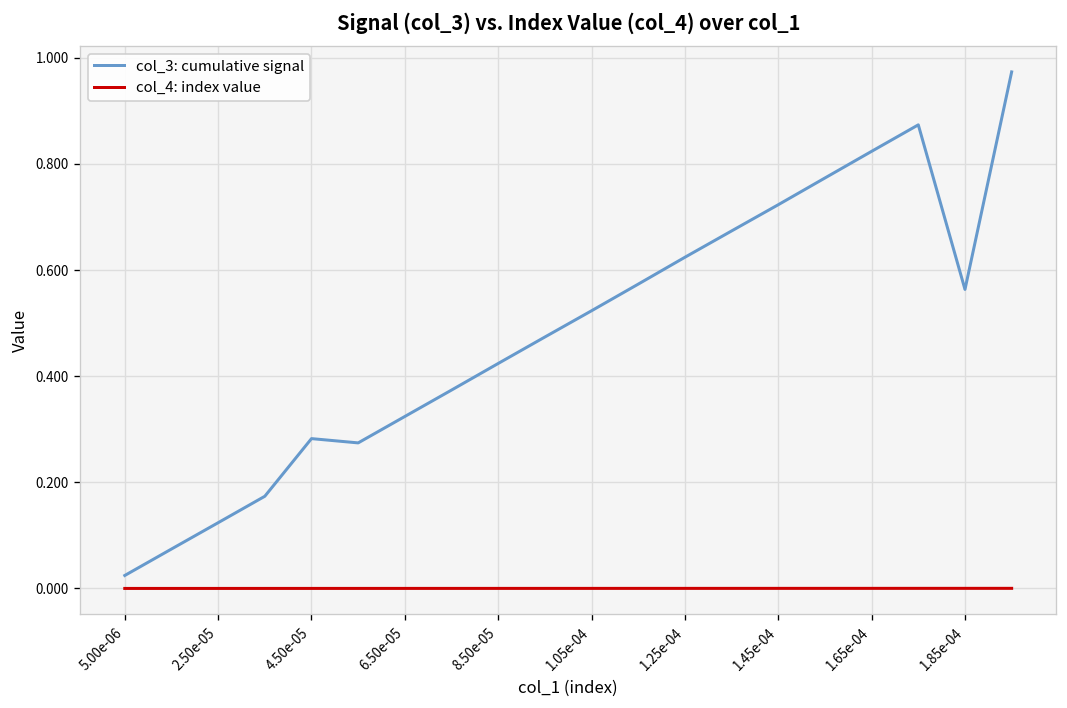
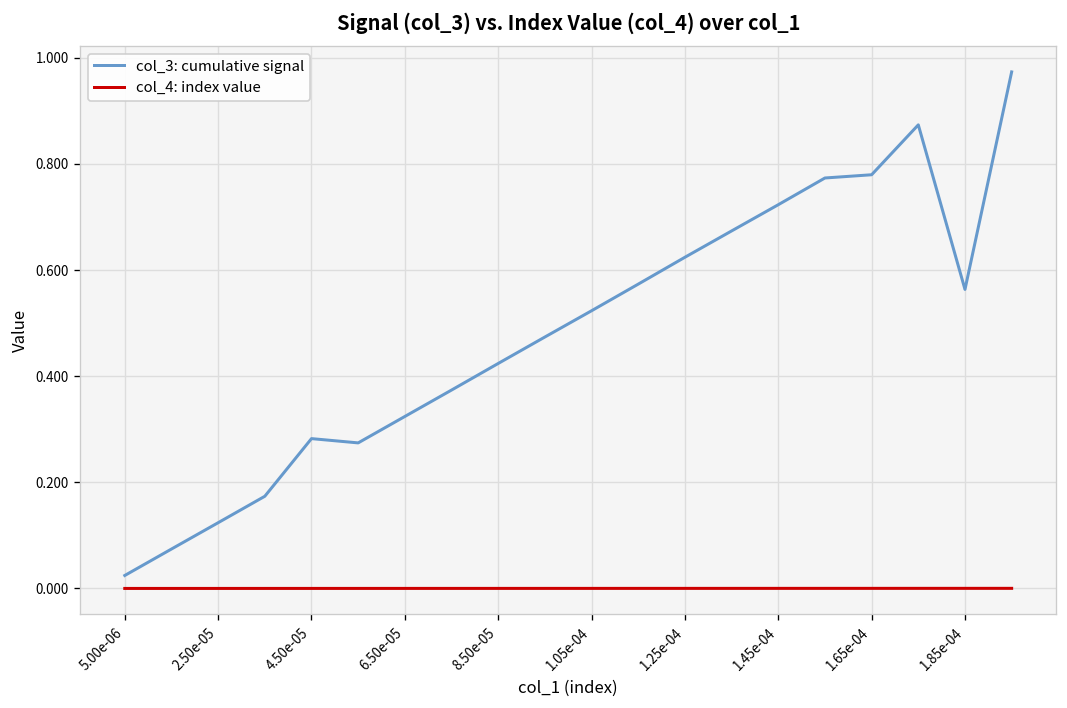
  {
    "col_3: cumulative signal": {
      "5.00e-06": 0.02,
      "2.50e-05": 0.12,
      "4.50e-05": 0.28,
      "6.50e-05": 0.32,
      "8.50e-05": 0.42,
      "1.05e-04": 0.52,
      "1.25e-04": 0.62,
      "1.45e-04": 0.72,
-     "1.65e-04": 0.82,
+     "1.65e-04": 0.78,
      "1.85e-04": 0.56
    },
    "col_4: index value": {
      "5.00e-06": 0.00,
      "2.50e-05": 0.00,
      "4.50e-05": 0.00,
      "6.50e-05": 0.00,
      "8.50e-05": 0.00,
      "1.05e-04": 0.00,
      "1.25e-04": 0.00,
      "1.45e-04": 0.00,
      "1.65e-04": 0.00,
      "1.85e-04": 0.00
    }
  }
